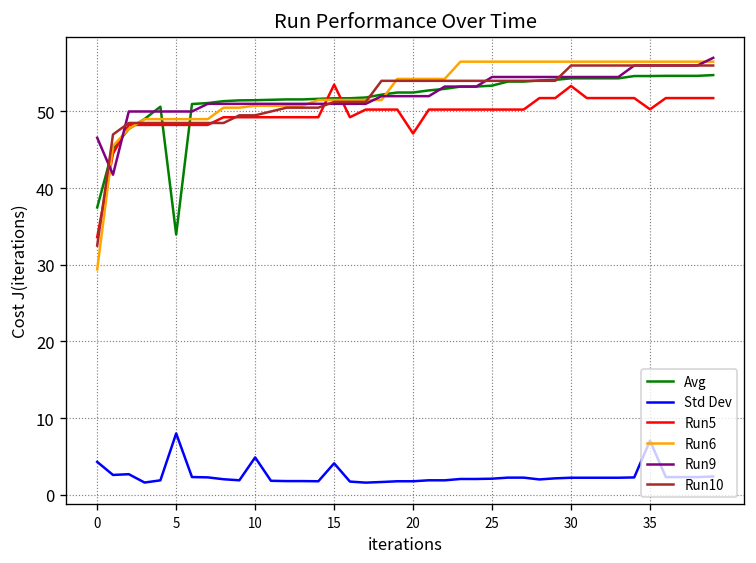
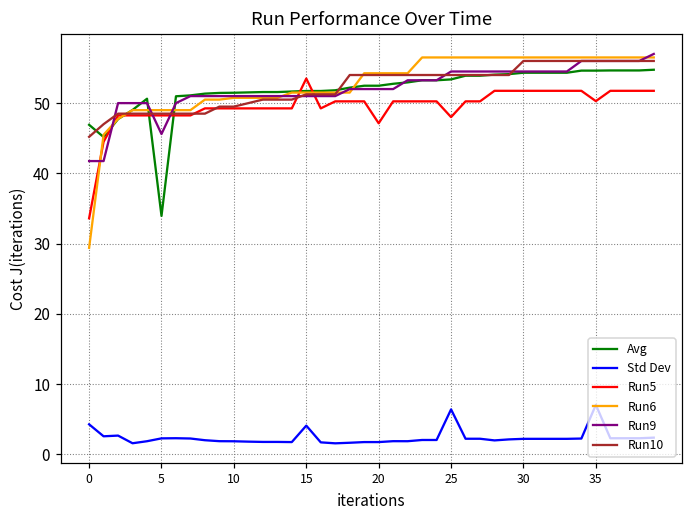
  {
    "Avg": {
-     "0": 37,
+     "0": 47,
      "5": 34,
      "10": 51,
      "20": 52,
      "25": 53,
      "35": 55
    },
    "Std Dev": {
      "0": 4,
-     "5": 8,
-     "10": 5,
+     "5": 2,
+     "10": 2,
      "15": 4,
      "20": 2,
-     "25": 2,
+     "25": 6,
      "30": 2
    },
    "Run5": {
      "0": 34,
      "15": 54,
      "20": 47,
-     "25": 50,
-     "30": 53,
+     "25": 48,
+     "30": 52,
      "35": 50
    },
    "Run6": {
      "0": 29,
      "5": 49,
      "25": 56,
      "30": 56,
      "35": 56
    },
    "Run9": {
-     "0": 47,
-     "5": 50,
+     "0": 42,
+     "5": 46,
      "20": 52,
      "25": 55
    },
    "Run10": {
-     "0": 33,
+     "0": 45,
      "25": 54,
      "30": 56
    }
  }
